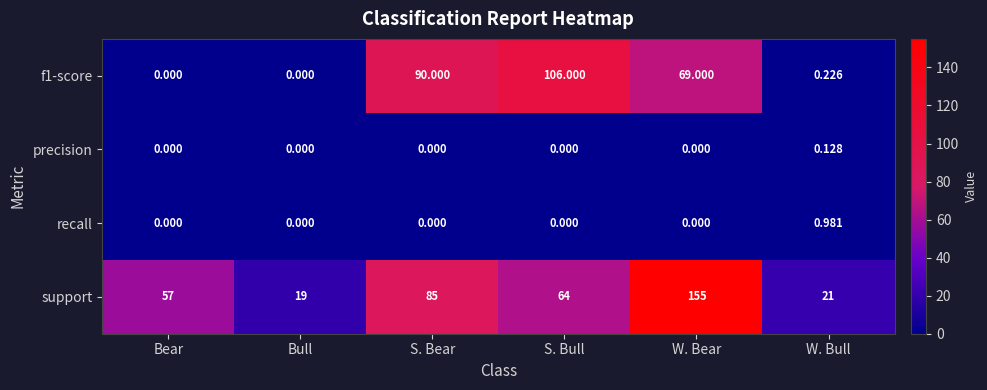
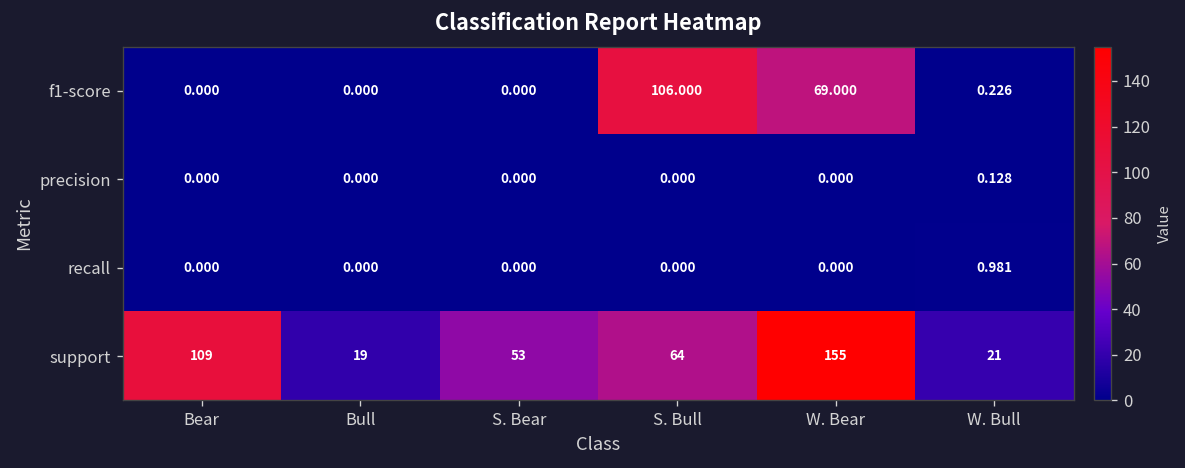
  {
    "f1-score": {
      "Bear": 0.000,
      "Bull": 0.000,
-     "S. Bear": 90.000,
+     "S. Bear": 0.000,
      "S. Bull": 106.000,
      "W. Bear": 69.000,
      "W. Bull": 0.226
    },
    "precision": {
      "Bear": 0.000,
      "Bull": 0.000,
      "S. Bear": 0.000,
      "S. Bull": 0.000,
      "W. Bear": 0.000,
      "W. Bull": 0.128
    },
    "recall": {
      "Bear": 0.000,
      "Bull": 0.000,
      "S. Bear": 0.000,
      "S. Bull": 0.000,
      "W. Bear": 0.000,
      "W. Bull": 0.981
    },
    "support": {
-     "Bear": 57,
+     "Bear": 109,
      "Bull": 19,
-     "S. Bear": 85,
+     "S. Bear": 53,
      "S. Bull": 64,
      "W. Bear": 155,
      "W. Bull": 21
    }
  }
